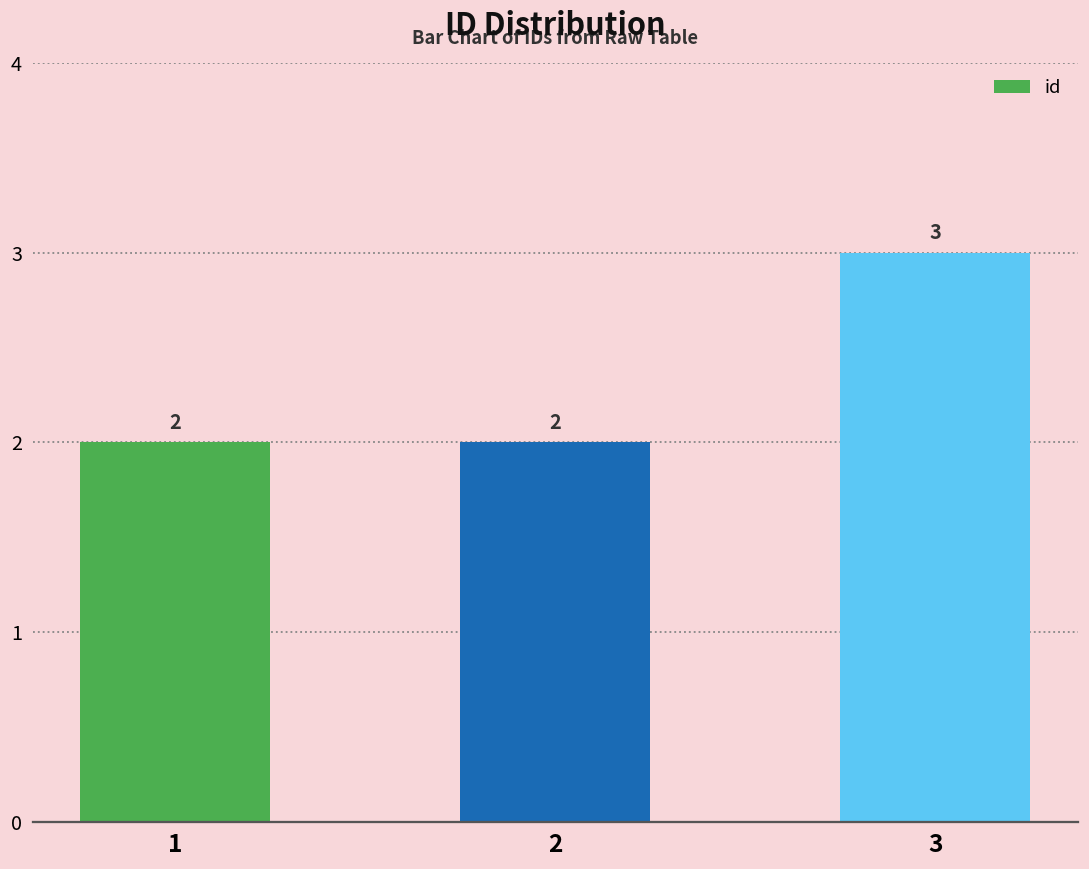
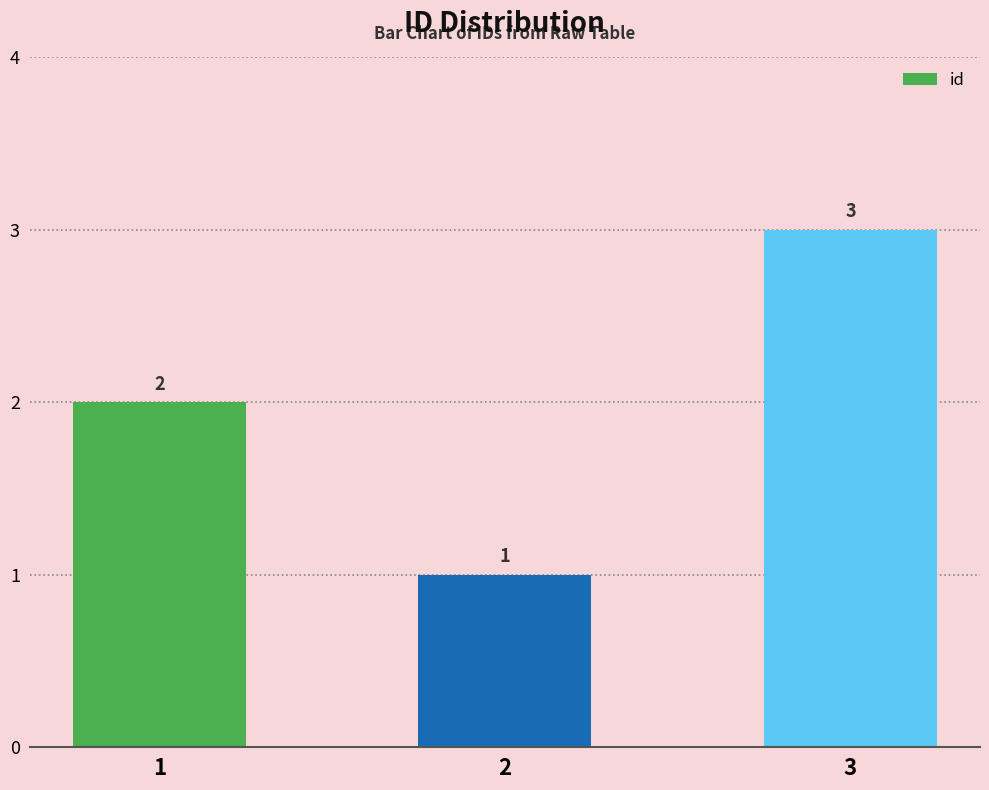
  {
    "1": 2,
-   "2": 2,
+   "2": 1,
    "3": 3
  }
